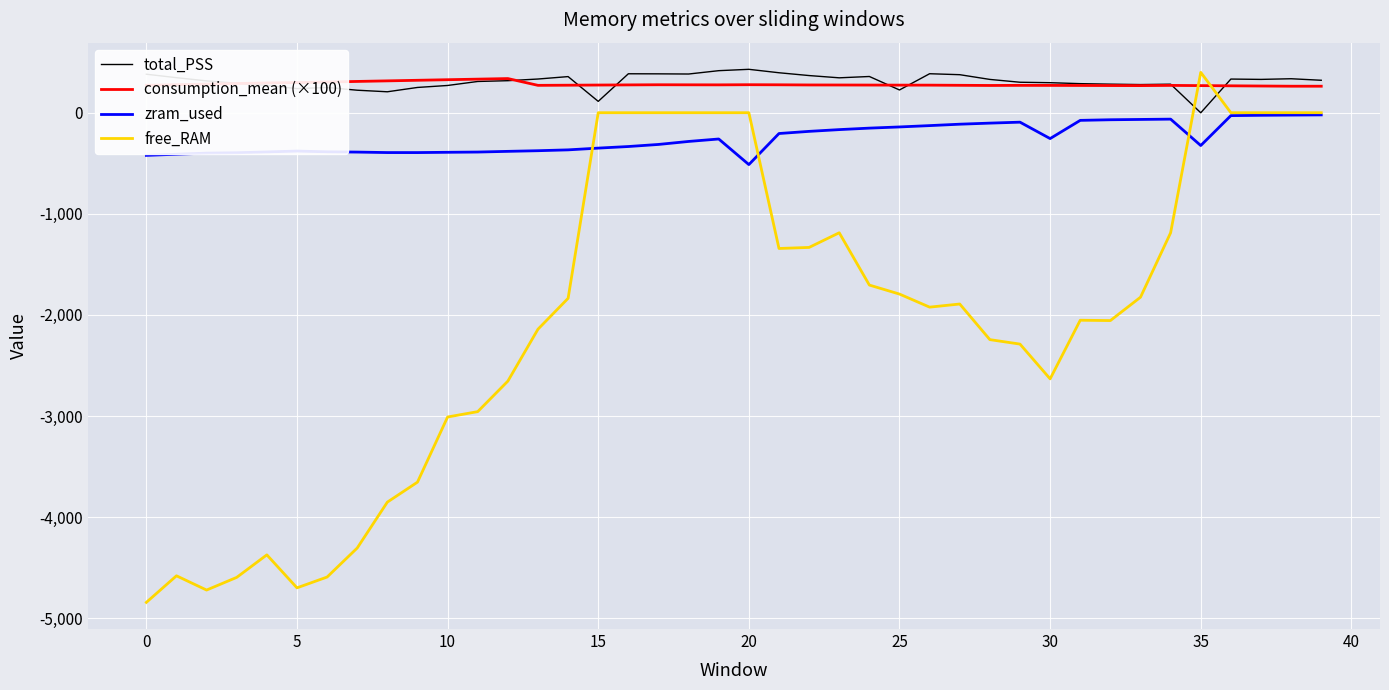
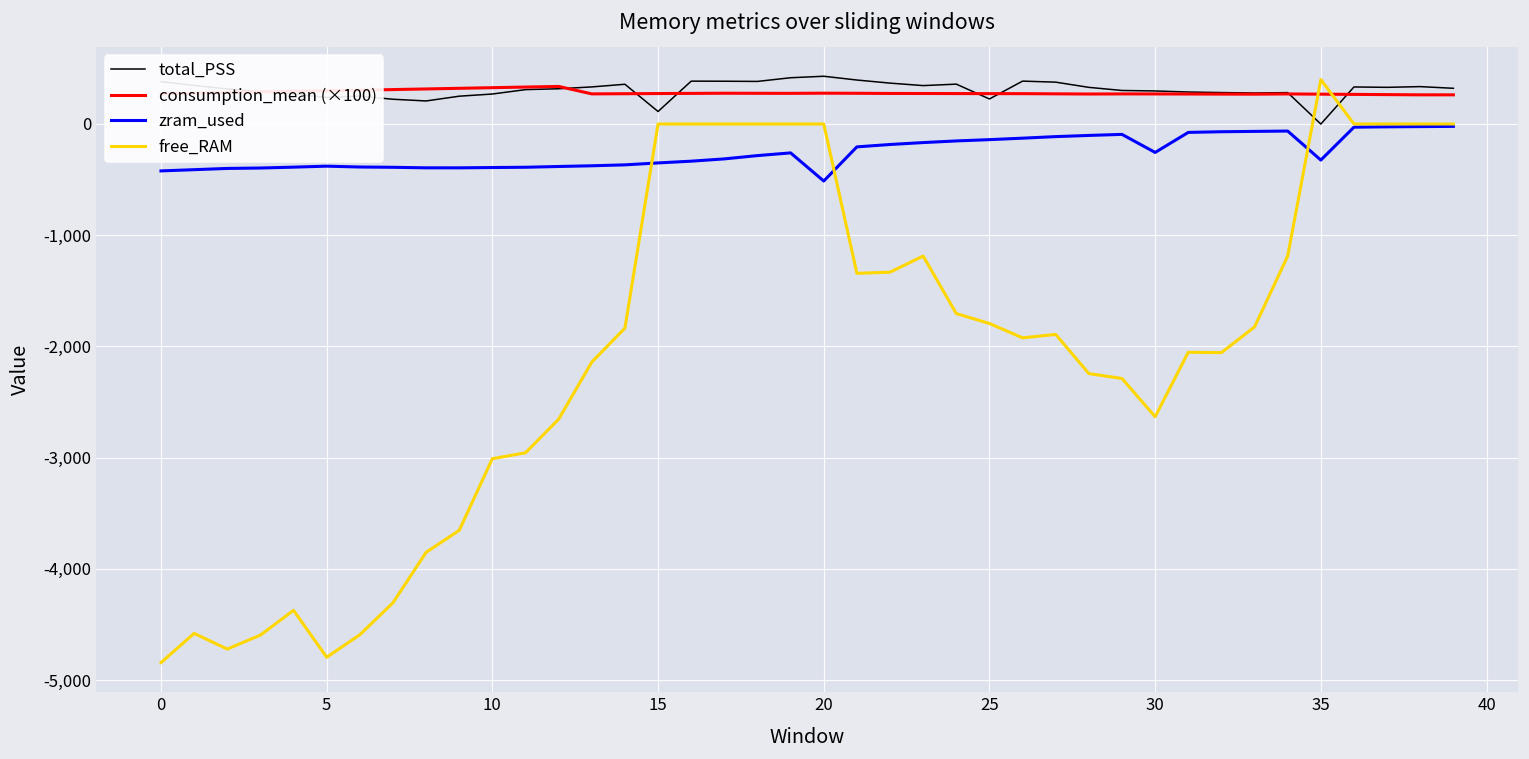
  {
    "total_PSS": {
      "10": "270",
      "15": "110",
      "20": "430",
      "25": "220",
      "30": "300",
      "35": "0"
    },
    "consumption_mean (×100)": {
      "10": "330",
      "15": "270",
      "20": "280",
      "25": "270",
      "30": "270",
      "35": "270"
    },
    "zram_used": {
      "0": "-420",
      "10": "-390",
      "15": "-350",
      "20": "-510",
      "25": "-140",
      "30": "-260",
      "35": "-320"
    },
    "free_RAM": {
      "0": "-4,840",
-     "5": "-4,700",
+     "5": "-4,790",
      "10": "-3,010",
      "15": "0",
      "20": "0",
      "25": "-1,790",
      "30": "-2,630",
      "35": "400"
    }
  }
